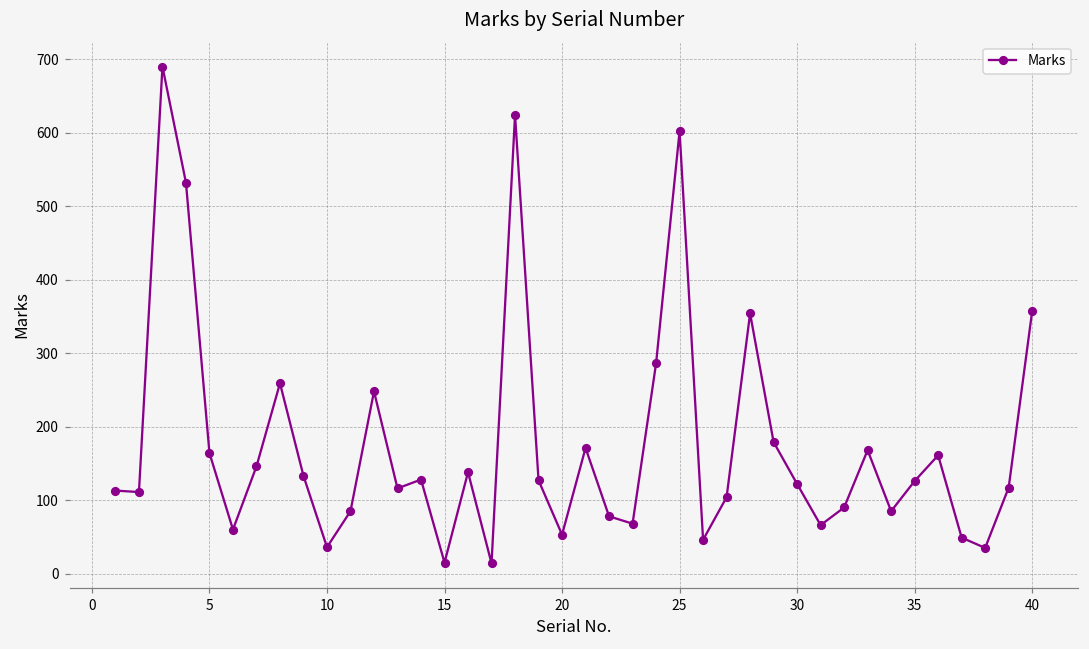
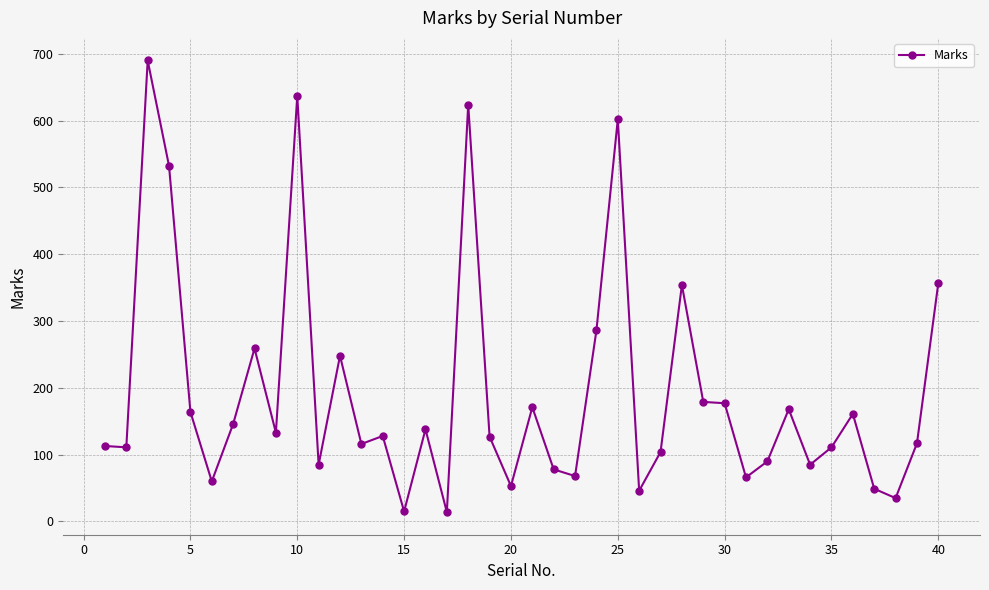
  {
    "5": 160,
-   "10": 40,
+   "10": 640,
    "15": 20,
    "20": 50,
    "25": 600,
-   "30": 120,
-   "35": 130,
+   "30": 180,
+   "35": 110,
    "40": 360
  }
